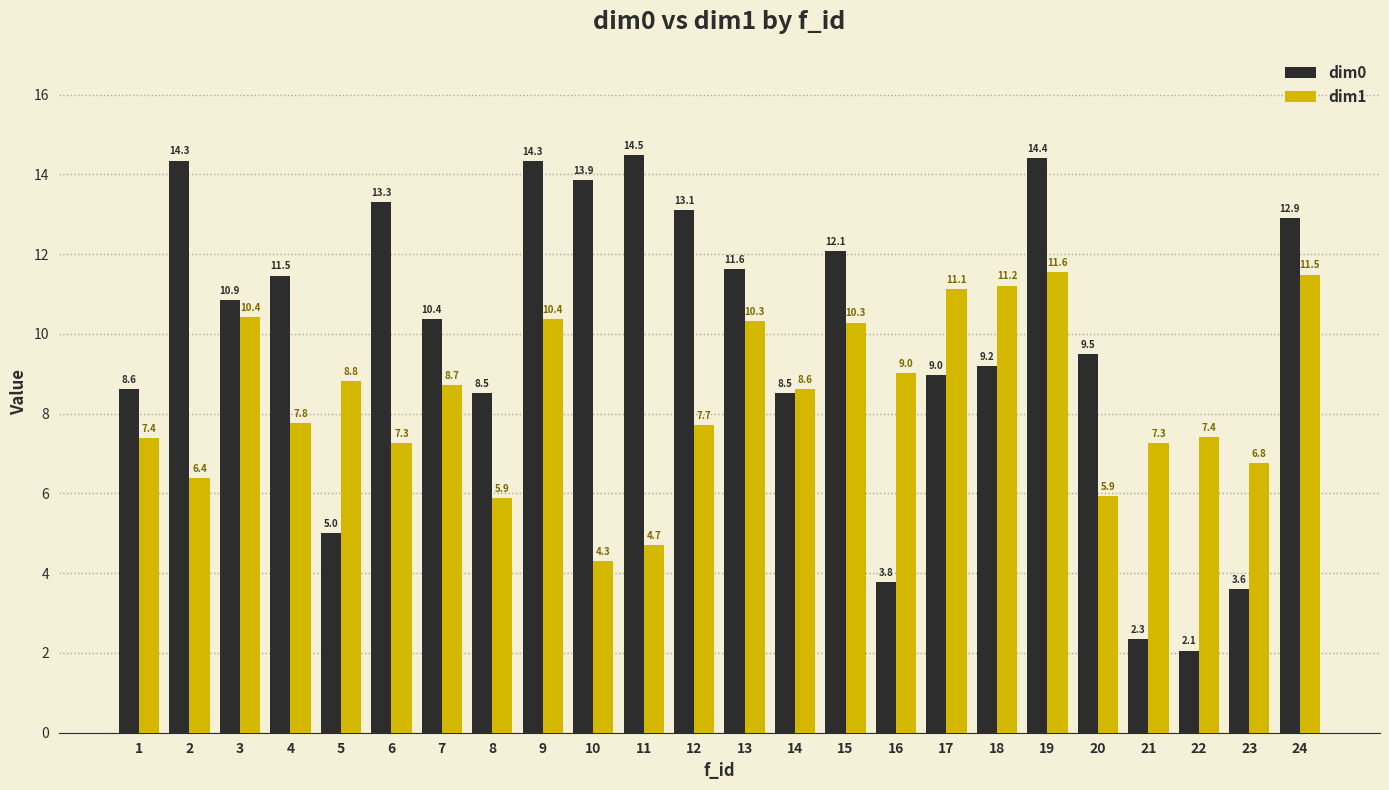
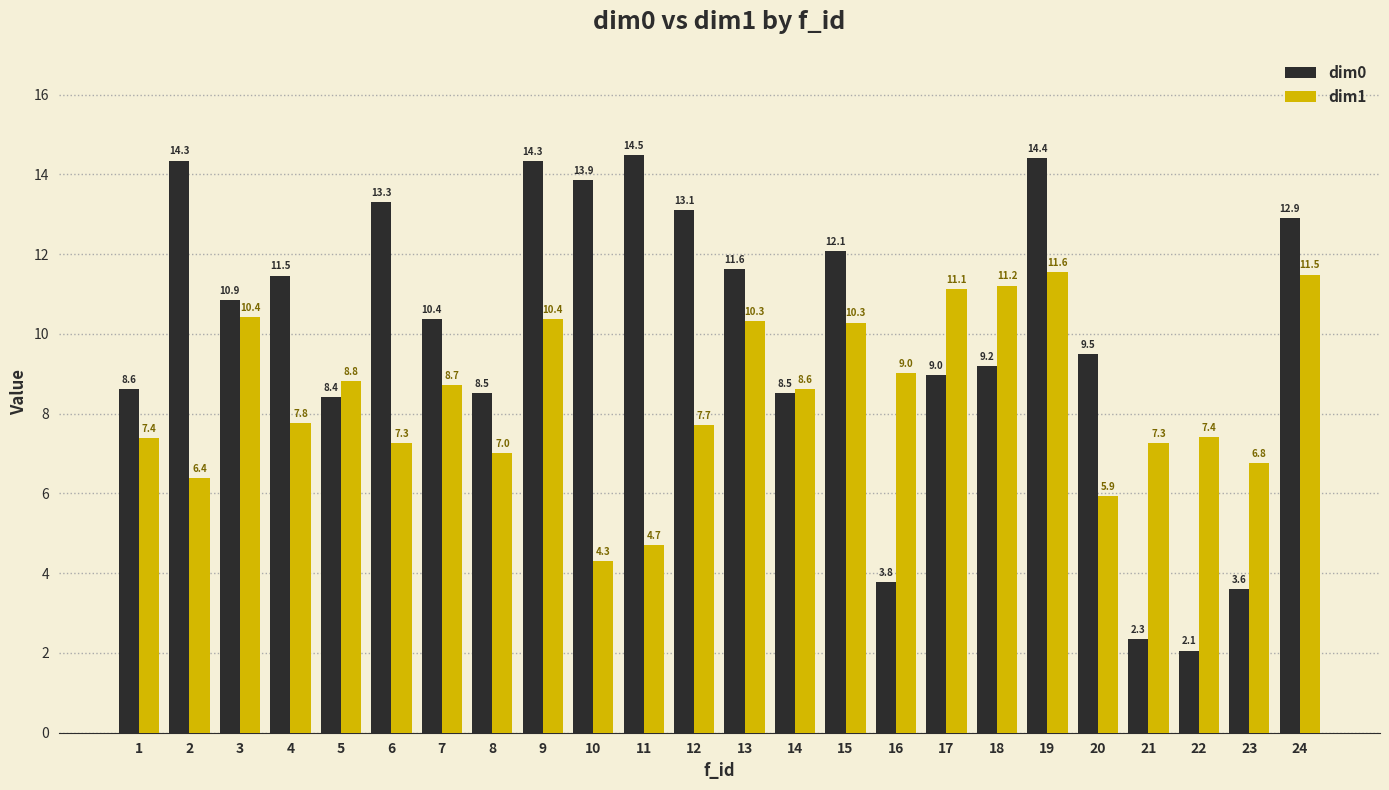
  {
    "dim0": {
      "1": 8.6,
      "2": 14.3,
      "3": 10.9,
      "4": 11.5,
-     "5": 5.0,
+     "5": 8.4,
      "6": 13.3,
      "7": 10.4,
      "8": 8.5,
      "9": 14.3,
      "10": 13.9,
      "11": 14.5,
      "12": 13.1,
      "13": 11.6,
      "14": 8.5,
      "15": 12.1,
      "16": 3.8,
      "17": 9.0,
      "18": 9.2,
      "19": 14.4,
      "20": 9.5,
      "21": 2.3,
      "22": 2.1,
      "23": 3.6,
      "24": 12.9
    },
    "dim1": {
      "1": 7.4,
      "2": 6.4,
      "3": 10.4,
      "4": 7.8,
      "5": 8.8,
      "6": 7.3,
      "7": 8.7,
-     "8": 5.9,
+     "8": 7.0,
      "9": 10.4,
      "10": 4.3,
      "11": 4.7,
      "12": 7.7,
      "13": 10.3,
      "14": 8.6,
      "15": 10.3,
      "16": 9.0,
      "17": 11.1,
      "18": 11.2,
      "19": 11.6,
      "20": 5.9,
      "21": 7.3,
      "22": 7.4,
      "23": 6.8,
      "24": 11.5
    }
  }
